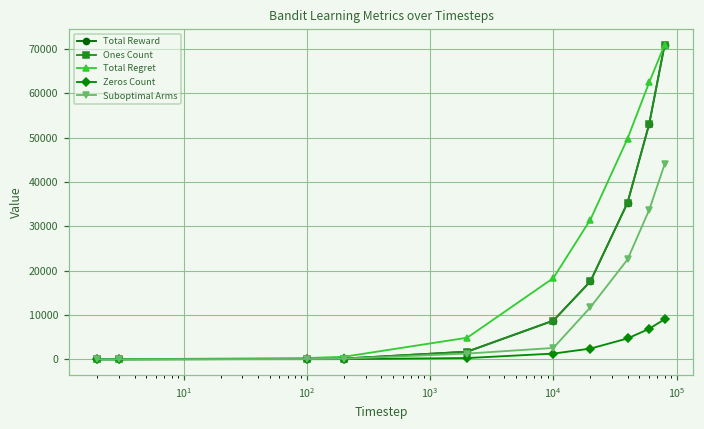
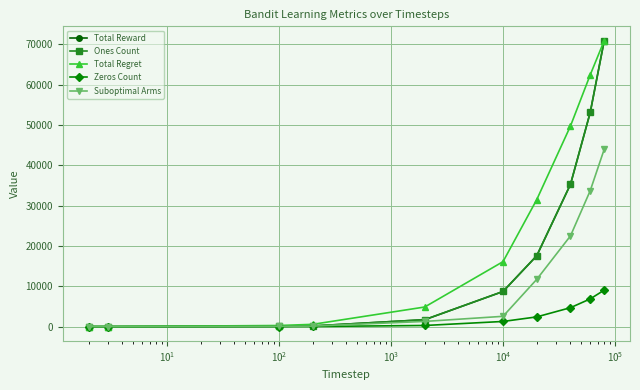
  {
    "Total Regret": {
-     "10^4": 18000
+     "10^4": 16000
    },
    "Suboptimal Arms": {
      "10^4": 3000
    }
  }
